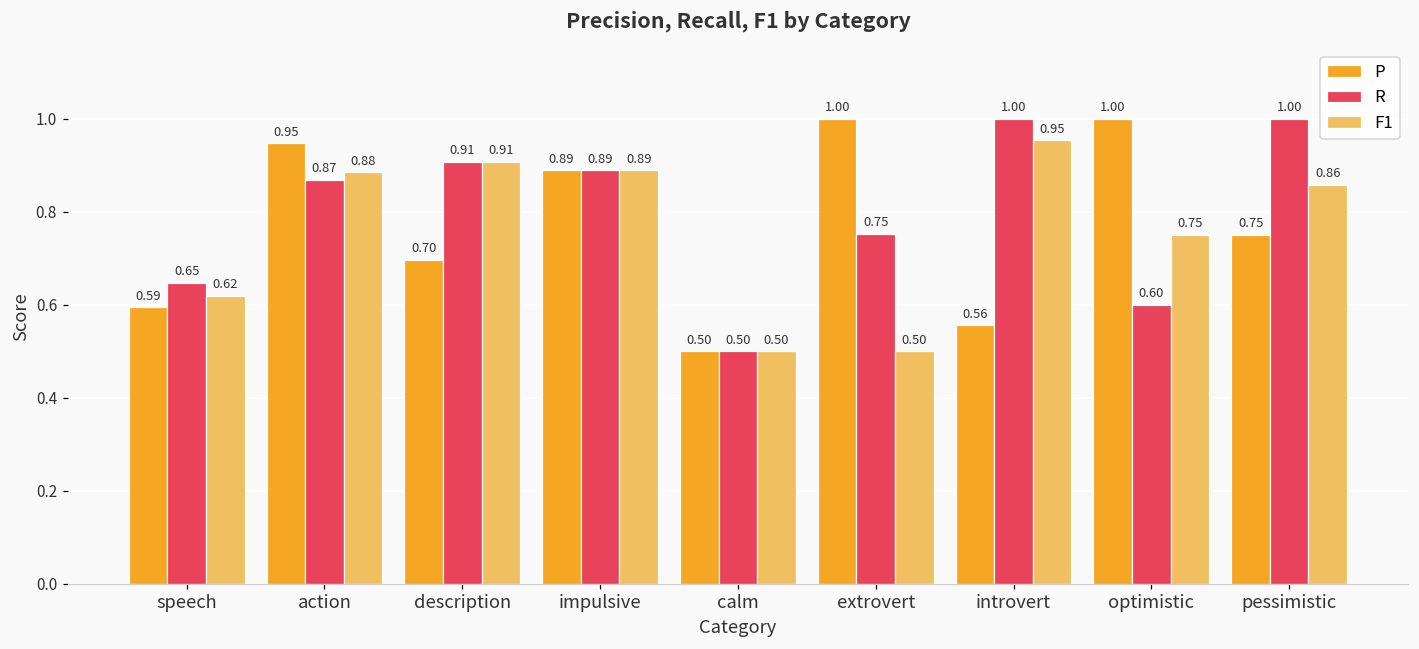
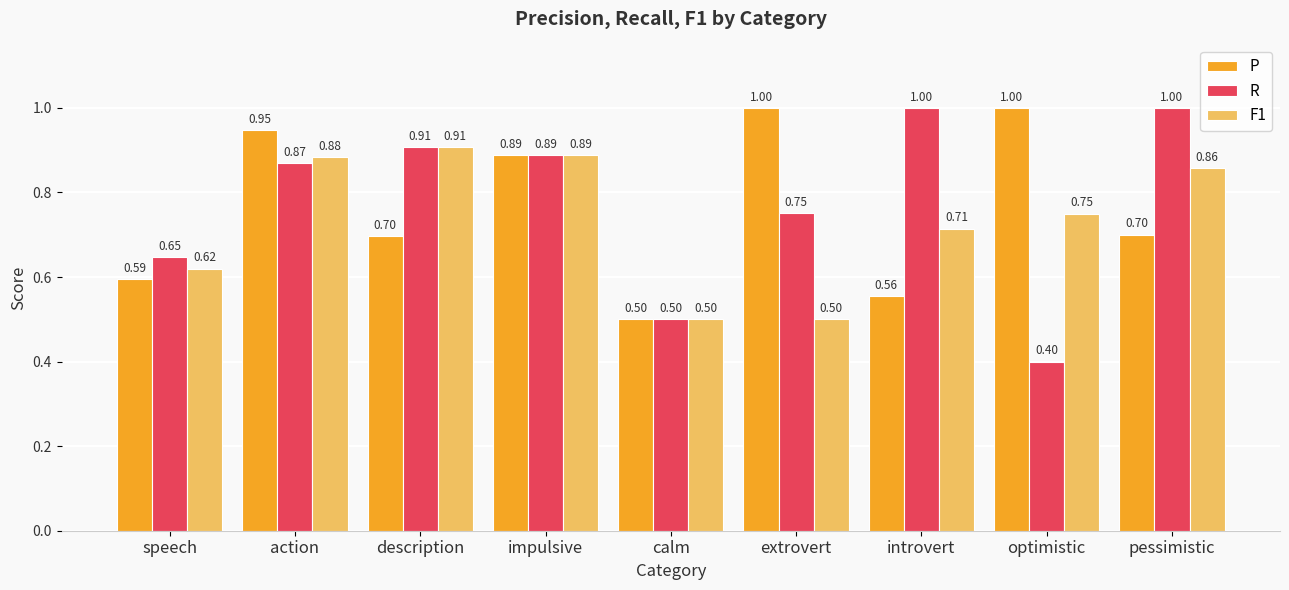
  {
    "P": {
      "speech": 0.59,
      "action": 0.95,
      "description": 0.70,
      "impulsive": 0.89,
      "calm": 0.50,
      "extrovert": 1.00,
      "introvert": 0.56,
      "optimistic": 1.00,
-     "pessimistic": 0.75
+     "pessimistic": 0.70
    },
    "R": {
      "speech": 0.65,
      "action": 0.87,
      "description": 0.91,
      "impulsive": 0.89,
      "calm": 0.50,
      "extrovert": 0.75,
      "introvert": 1.00,
-     "optimistic": 0.60,
+     "optimistic": 0.40,
      "pessimistic": 1.00
    },
    "F1": {
      "speech": 0.62,
      "action": 0.88,
      "description": 0.91,
      "impulsive": 0.89,
      "calm": 0.50,
      "extrovert": 0.50,
-     "introvert": 0.95,
+     "introvert": 0.71,
      "optimistic": 0.75,
      "pessimistic": 0.86
    }
  }
